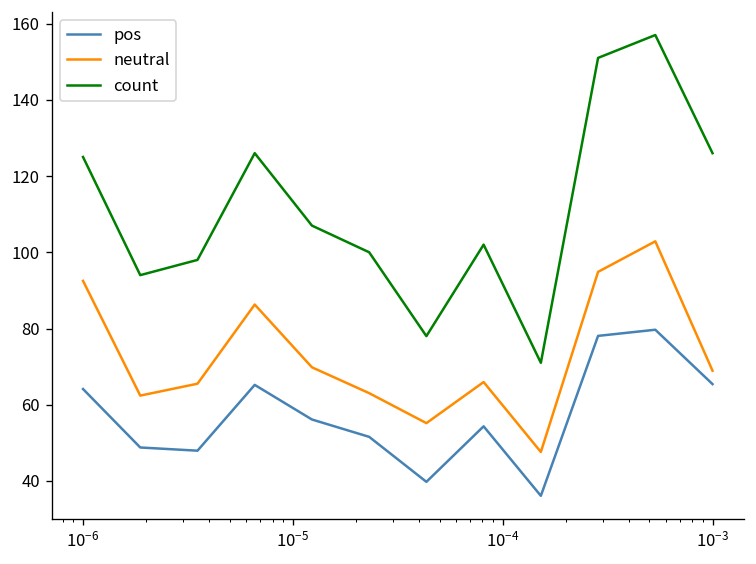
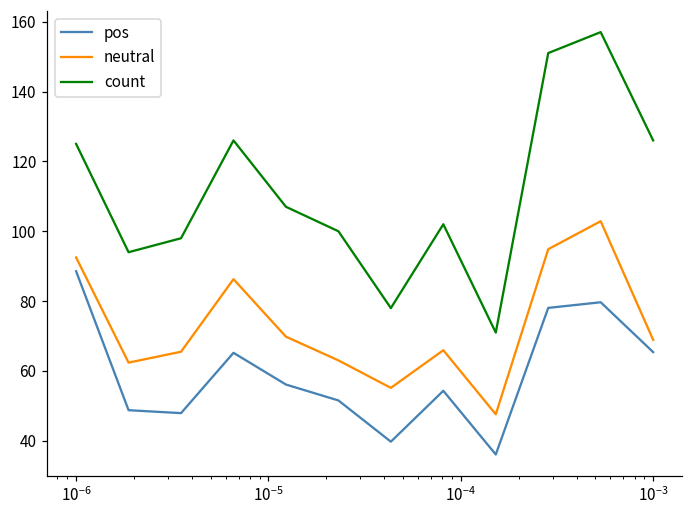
  {
    "pos": {
-     "10^-6": 64,
+     "10^-6": 89,
      "10^-3": 65
    },
    "neutral": {
      "10^-6": 92,
      "10^-3": 69
    },
    "count": {
      "10^-6": 125,
      "10^-3": 126
    }
  }
